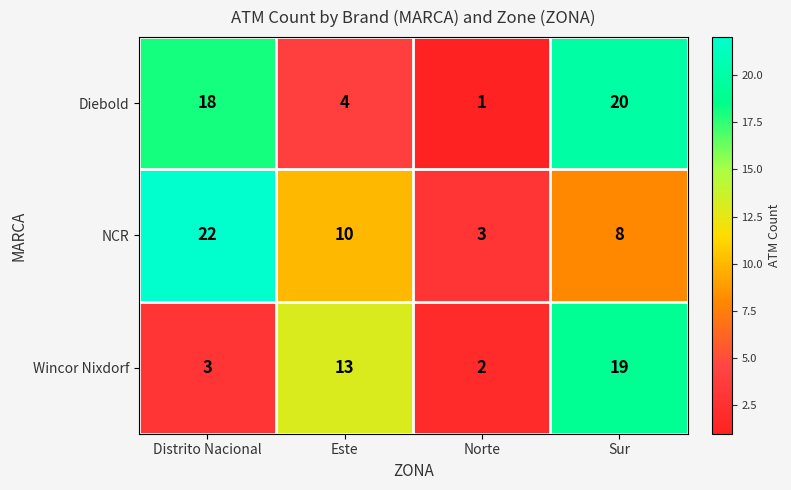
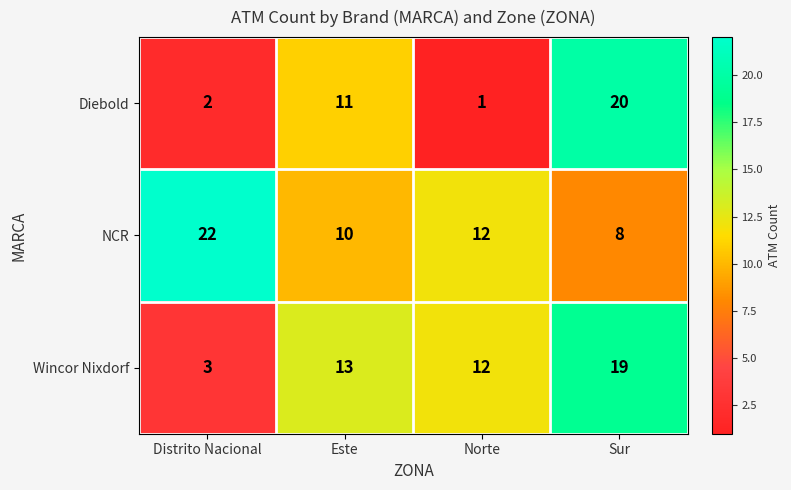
  {
    "Diebold": {
-     "Distrito Nacional": 18,
-     "Este": 4,
+     "Distrito Nacional": 2,
+     "Este": 11,
      "Norte": 1,
      "Sur": 20
    },
    "NCR": {
      "Distrito Nacional": 22,
      "Este": 10,
-     "Norte": 3,
+     "Norte": 12,
      "Sur": 8
    },
    "Wincor Nixdorf": {
      "Distrito Nacional": 3,
      "Este": 13,
-     "Norte": 2,
+     "Norte": 12,
      "Sur": 19
    }
  }
